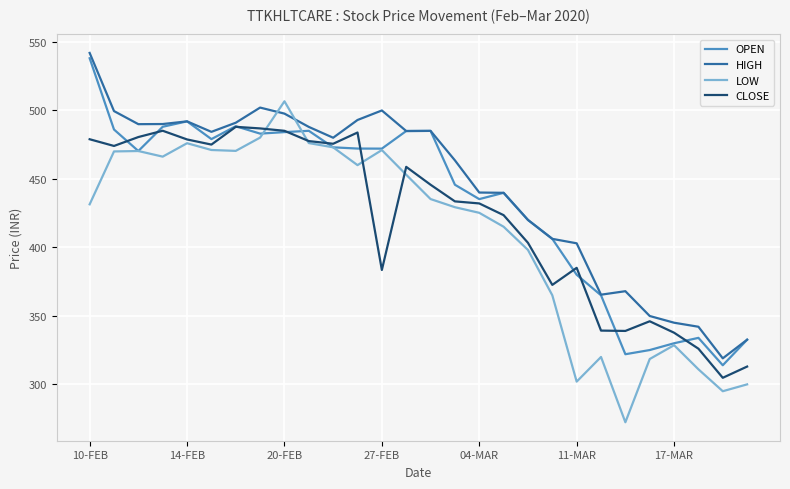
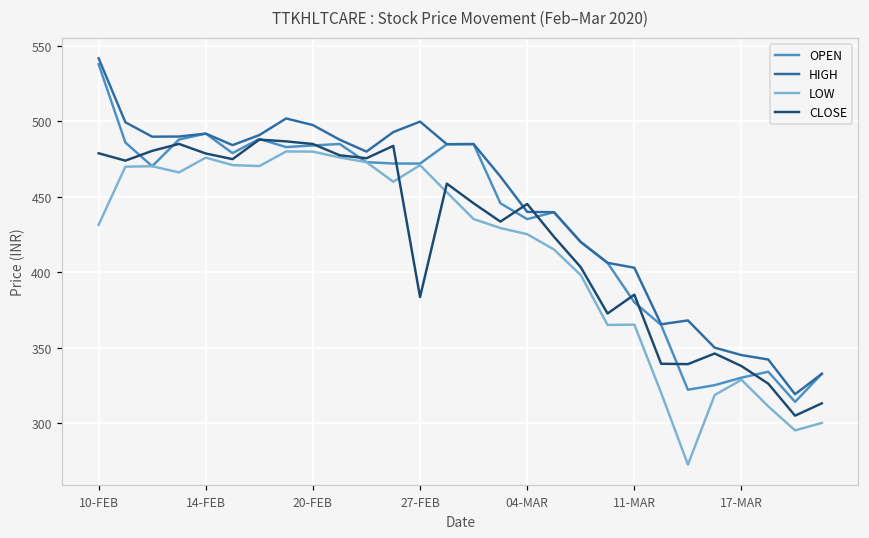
  {
    "LOW": {
      "10-FEB": 431,
      "14-FEB": 476,
-     "20-FEB": 507,
+     "20-FEB": 480,
      "04-MAR": 425,
-     "11-MAR": 302
+     "11-MAR": 365
    },
    "CLOSE": {
      "10-FEB": 479,
      "14-FEB": 479,
      "27-FEB": 384,
-     "04-MAR": 432,
+     "04-MAR": 445,
      "11-MAR": 385,
      "17-MAR": 338
    }
  }
